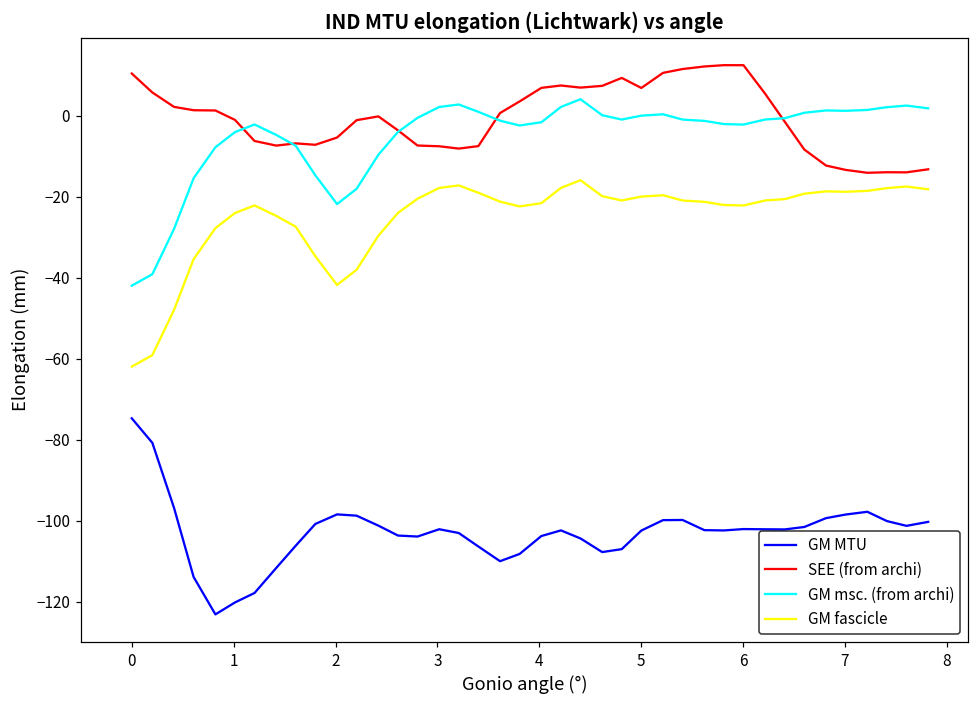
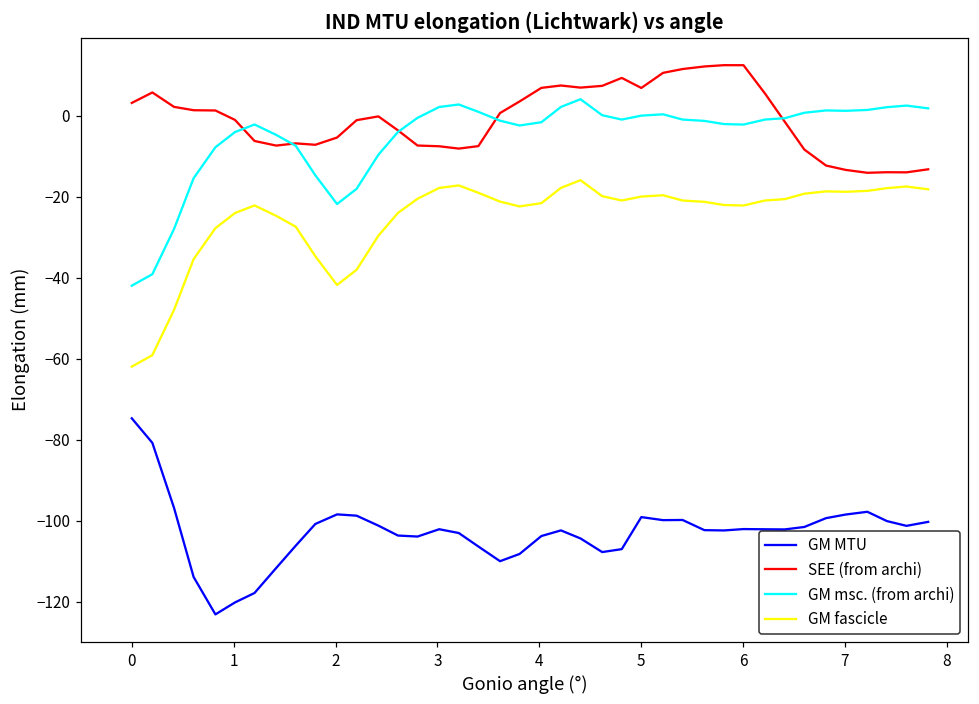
  {
    "GM MTU": {
      "0": -75,
-     "5": -102
+     "5": -99
    },
    "SEE (from archi)": {
-     "0": 10,
+     "0": 3,
      "5": 7
    },
    "GM msc. (from archi)": {
      "0": -42,
      "5": 0
    },
    "GM fascicle": {
      "0": -62,
      "5": -20
    }
  }
